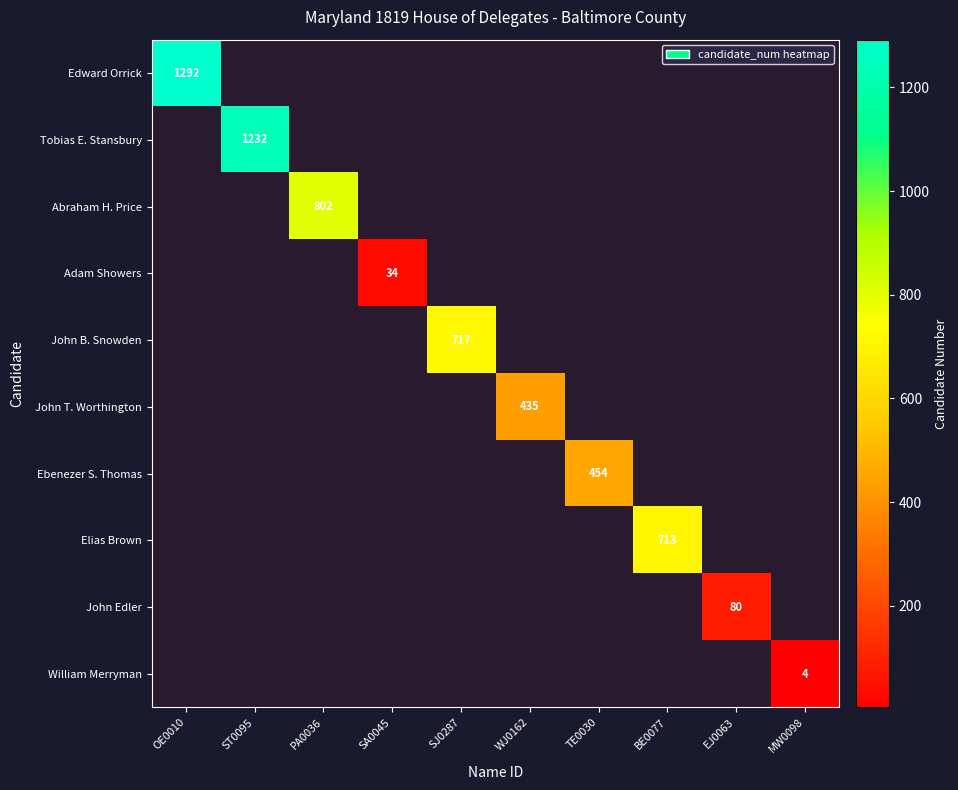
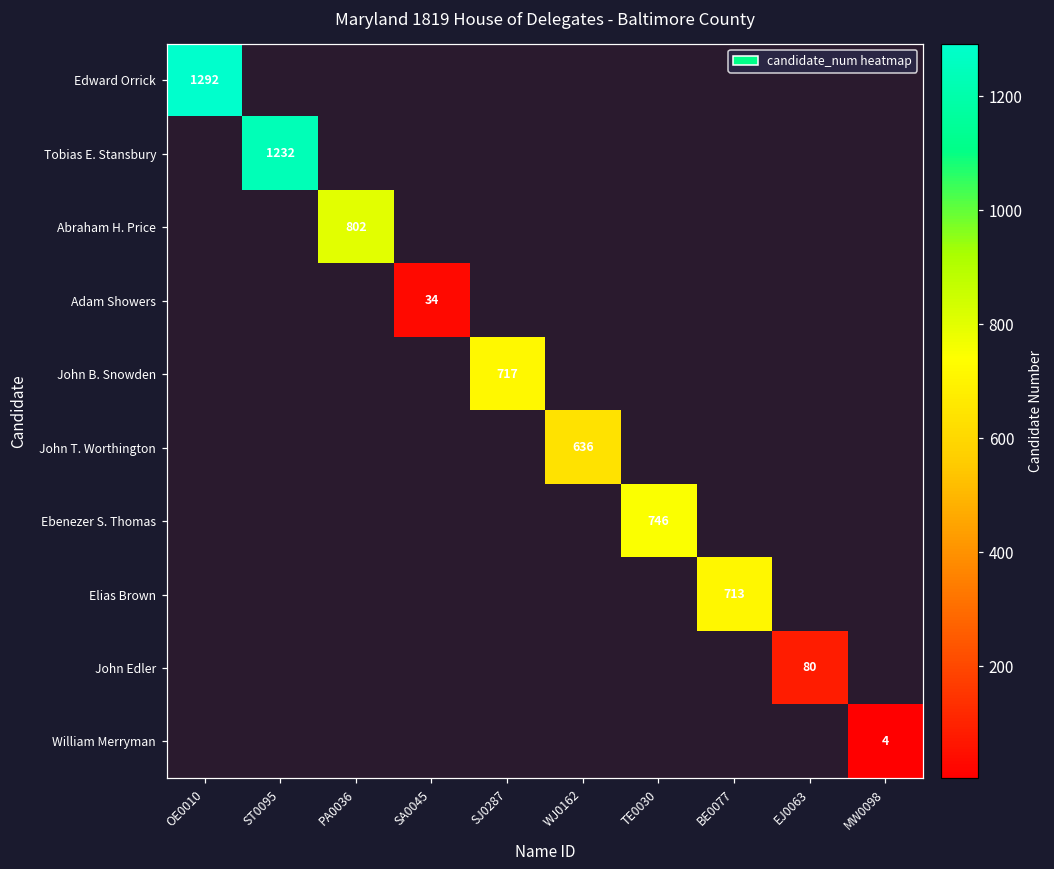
  {
    "Edward Orrick": {
      "OE0010": 1292
    },
    "Tobias E. Stansbury": {
      "ST0095": 1232
    },
    "Abraham H. Price": {
      "PA0036": 802
    },
    "Adam Showers": {
      "SA0045": 34
    },
    "John B. Snowden": {
      "SJ0287": 717
    },
    "John T. Worthington": {
-     "WJ0162": 435
+     "WJ0162": 636
    },
    "Ebenezer S. Thomas": {
-     "TE0030": 454
+     "TE0030": 746
    },
    "Elias Brown": {
      "BE0077": 713
    },
    "John Edler": {
      "EJ0063": 80
    },
    "William Merryman": {
      "MW0098": 4
    }
  }
